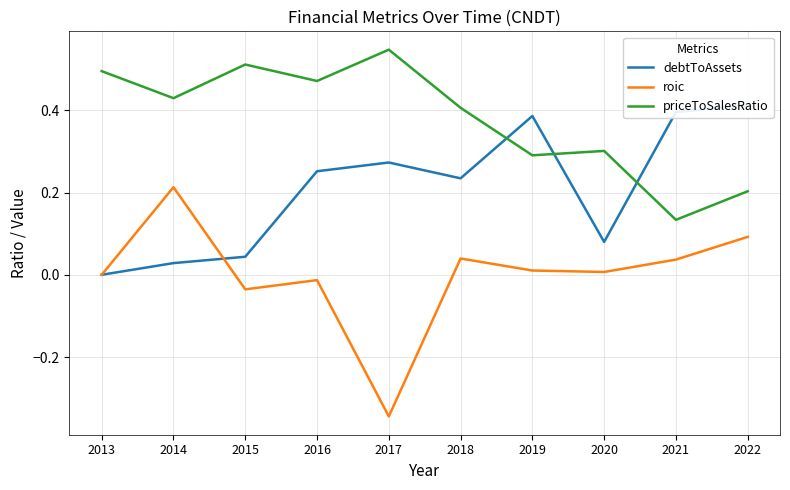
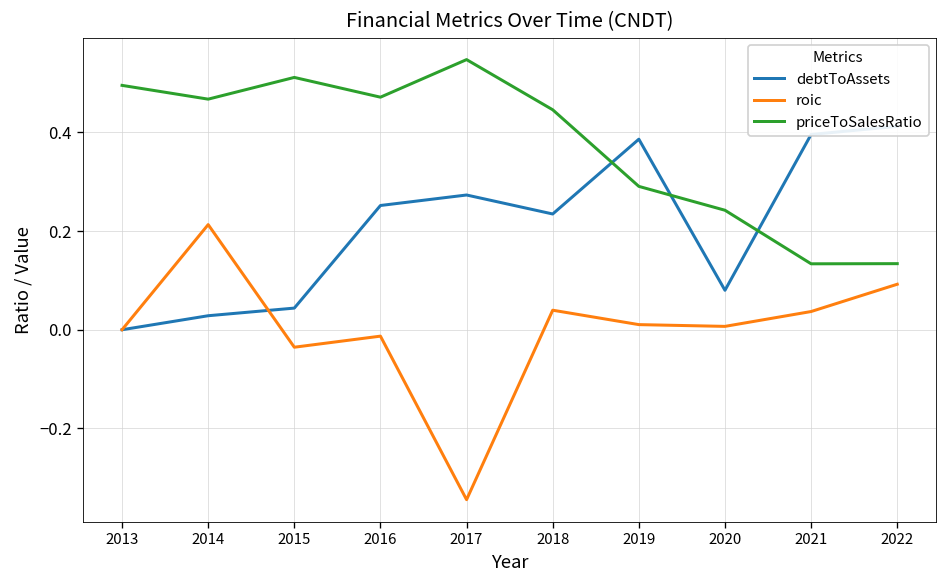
  {
    "debtToAssets": {
      "2014": 0.03,
      "2015": 0.04,
      "2016": 0.25,
      "2017": 0.27,
      "2018": 0.23,
      "2019": 0.39,
      "2020": 0.08
    },
    "roic": {
      "2014": 0.21,
      "2015": -0.04,
      "2016": -0.01,
      "2017": -0.34,
      "2018": 0.04,
      "2019": 0.01,
      "2020": 0.01,
      "2021": 0.04,
      "2022": 0.09
    },
    "priceToSalesRatio": {
      "2013": 0.50,
-     "2014": 0.43,
+     "2014": 0.47,
      "2015": 0.51,
      "2016": 0.47,
      "2017": 0.55,
-     "2018": 0.41,
+     "2018": 0.45,
      "2019": 0.29,
-     "2020": 0.30,
+     "2020": 0.24,
      "2021": 0.13,
-     "2022": 0.20
+     "2022": 0.13
    }
  }
